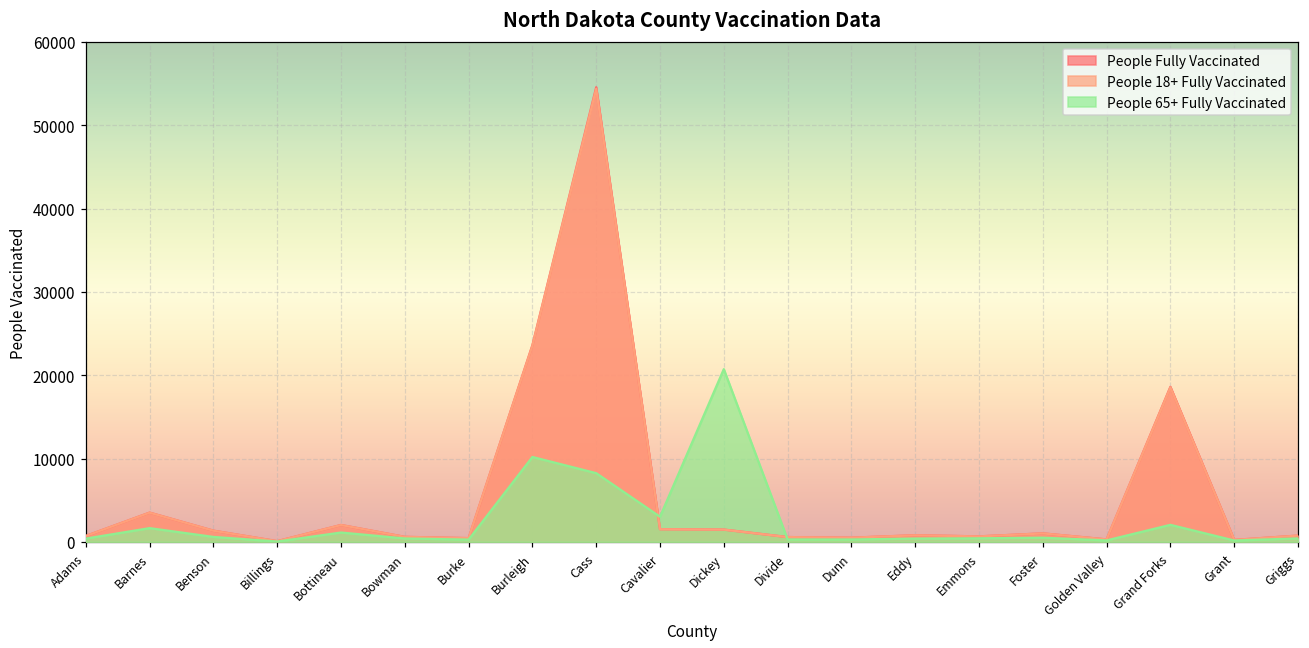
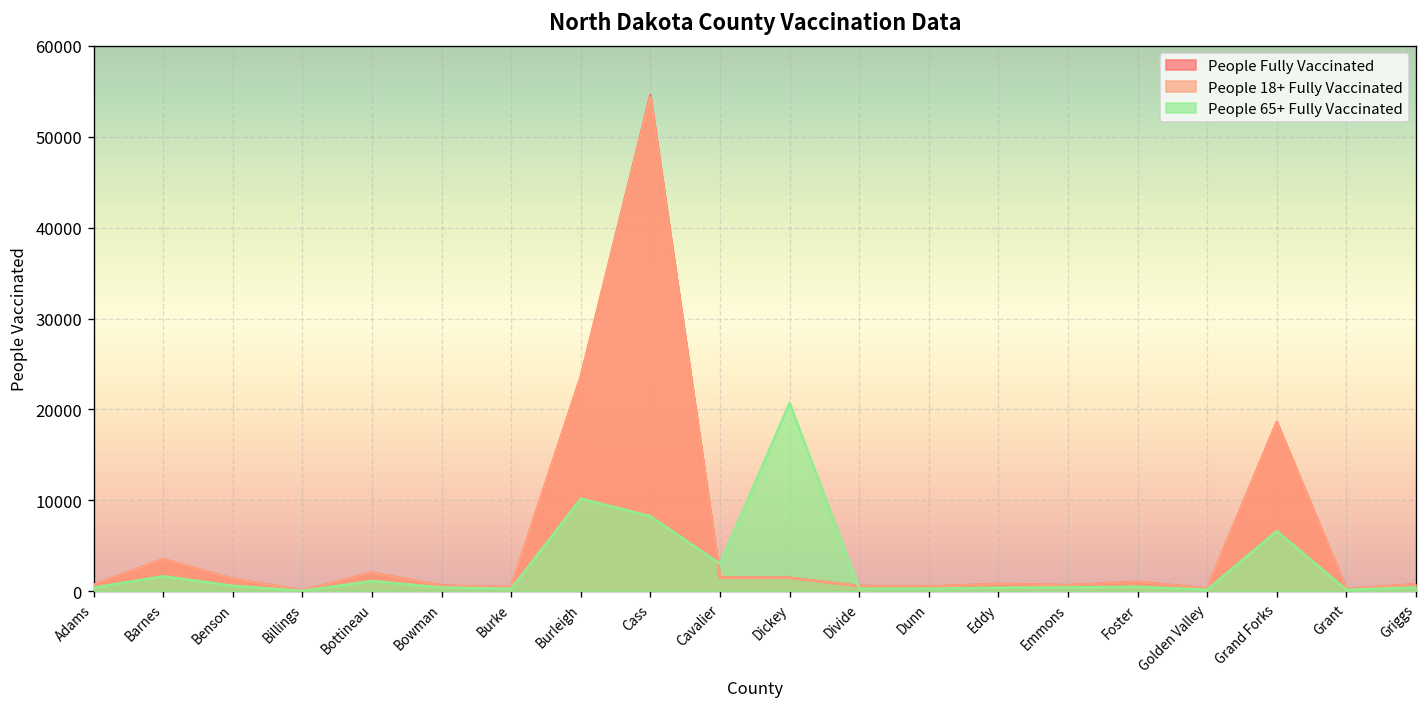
  {
    "People 65+ Fully Vaccinated": {
      "Barnes": 2000,
      "Benson": 1000,
      "Bottineau": 1000,
      "Burleigh": 10000,
      "Cass": 8000,
      "Cavalier": 3000,
      "Dickey": 21000,
      "Eddy": 0,
      "Foster": 0,
-     "Grand Forks": 2000,
+     "Grand Forks": 7000,
      "Griggs": 0
    }
  }
